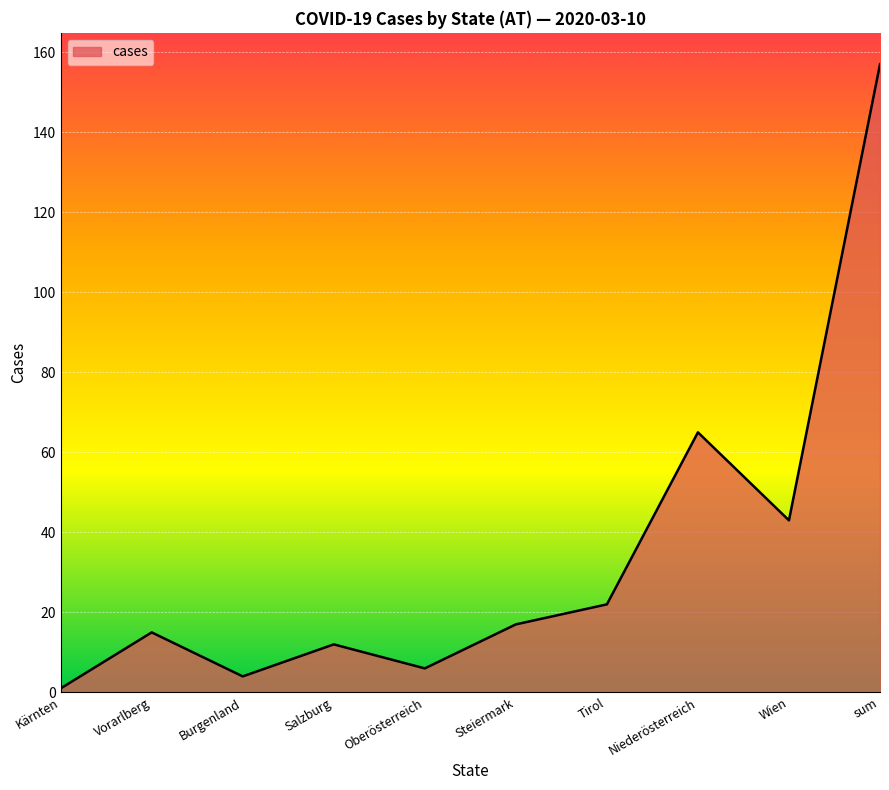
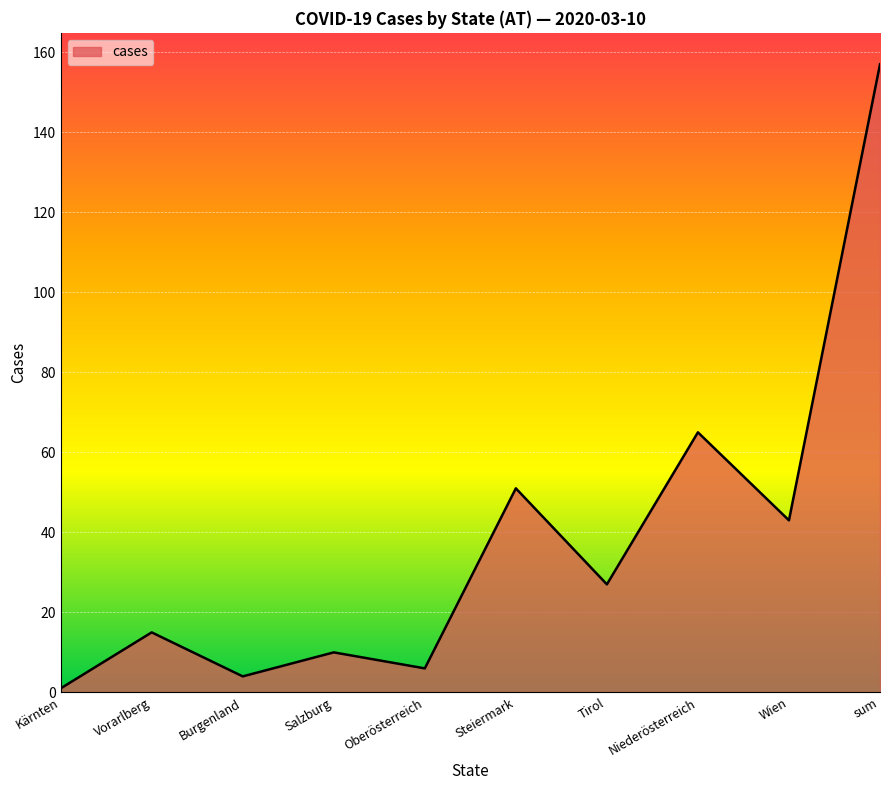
  {
    "Kärnten": 1,
    "Vorarlberg": 15,
    "Burgenland": 4,
-   "Salzburg": 12,
+   "Salzburg": 10,
    "Oberösterreich": 6,
-   "Steiermark": 17,
-   "Tirol": 22,
+   "Steiermark": 51,
+   "Tirol": 27,
    "Niederösterreich": 65,
    "Wien": 43,
    "sum": 157
  }
